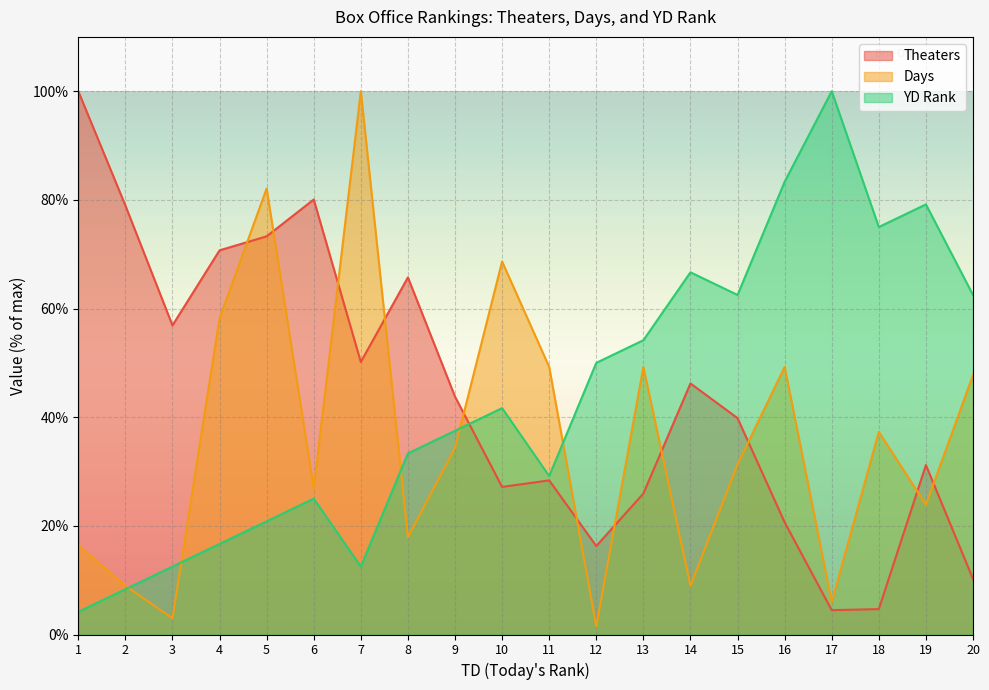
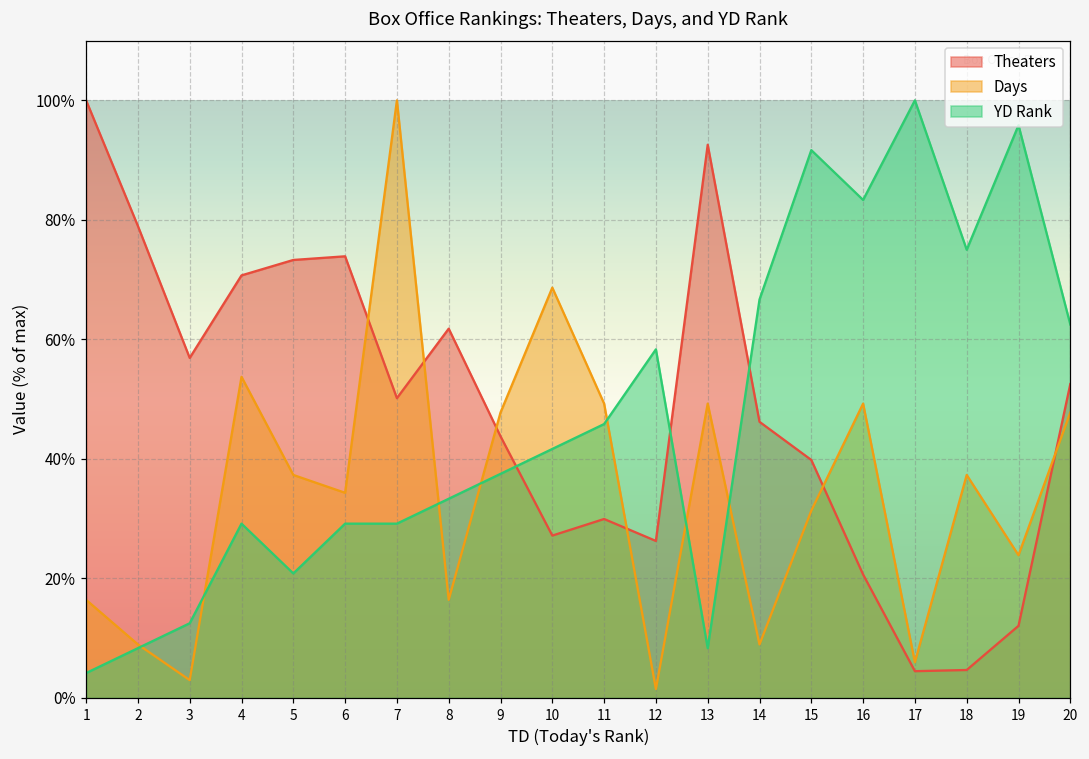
  {
    "Theaters": {
      "1": "100%",
      "2": "79%",
      "3": "57%",
      "4": "71%",
      "5": "73%",
-     "6": "80%",
+     "6": "74%",
      "7": "50%",
-     "8": "66%",
+     "8": "62%",
      "9": "44%",
      "10": "27%",
-     "11": "28%",
-     "12": "16%",
-     "13": "26%",
+     "11": "30%",
+     "12": "26%",
+     "13": "93%",
      "14": "46%",
      "15": "40%",
      "16": "21%",
      "17": "4%",
      "18": "5%",
-     "19": "31%",
-     "20": "10%"
+     "19": "12%",
+     "20": "53%"
    },
    "Days": {
      "1": "16%",
      "2": "9%",
      "3": "3%",
-     "4": "58%",
-     "5": "82%",
-     "6": "27%",
+     "4": "54%",
+     "5": "37%",
+     "6": "34%",
      "7": "100%",
-     "8": "18%",
-     "9": "34%",
+     "8": "16%",
+     "9": "48%",
      "10": "69%",
      "11": "49%",
      "12": "1%",
      "13": "49%",
      "14": "9%",
      "15": "31%",
      "16": "49%",
      "17": "6%",
      "18": "37%",
      "19": "24%",
      "20": "48%"
    },
    "YD Rank": {
      "1": "4%",
      "2": "8%",
      "3": "13%",
-     "4": "17%",
+     "4": "29%",
      "5": "21%",
-     "6": "25%",
-     "7": "13%",
+     "6": "29%",
+     "7": "29%",
      "8": "33%",
      "9": "38%",
      "10": "42%",
-     "11": "29%",
-     "12": "50%",
-     "13": "54%",
+     "11": "46%",
+     "12": "58%",
+     "13": "8%",
      "14": "67%",
-     "15": "63%",
+     "15": "92%",
      "16": "83%",
      "17": "100%",
      "18": "75%",
-     "19": "79%",
+     "19": "96%",
      "20": "63%"
    }
  }
